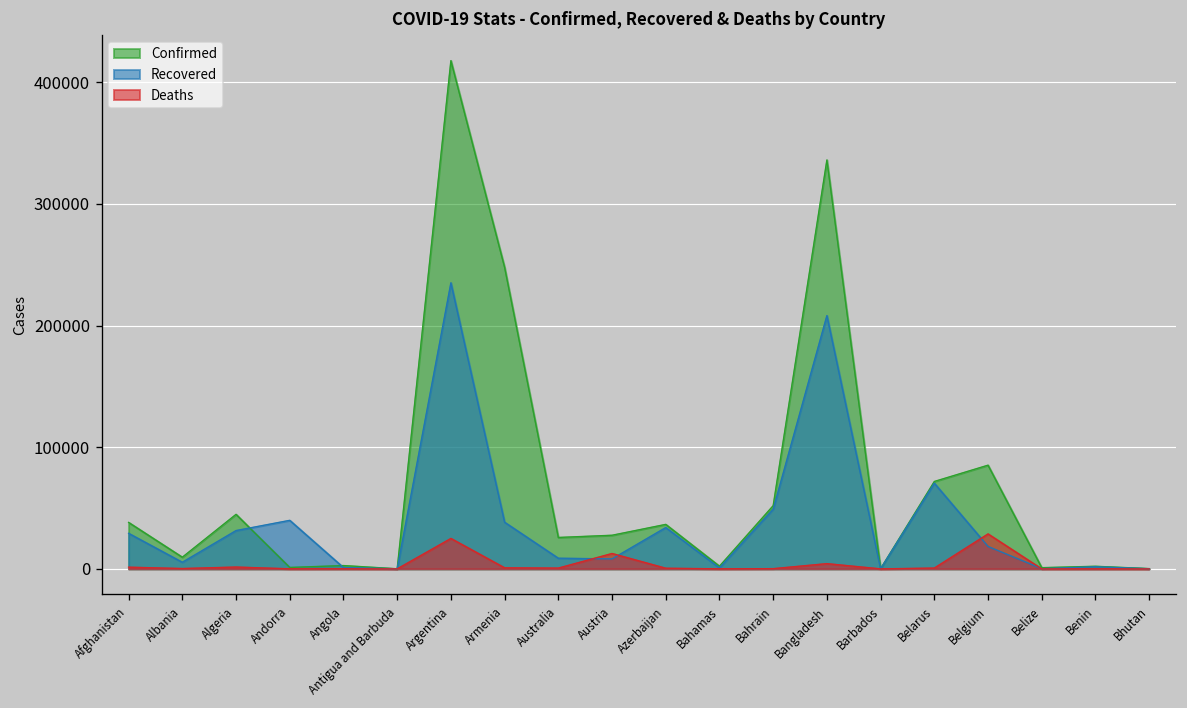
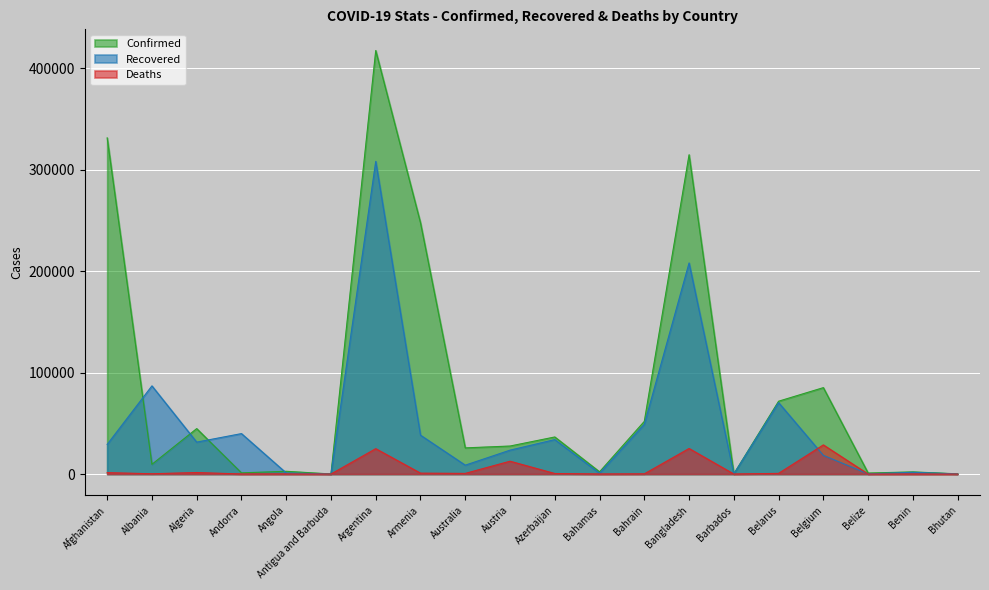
  {
    "Confirmed": {
-     "Afghanistan": 38000,
+     "Afghanistan": 332000,
      "Albania": 10000,
      "Algeria": 45000,
      "Argentina": 418000,
      "Armenia": 248000,
      "Australia": 26000,
      "Austria": 28000,
      "Azerbaijan": 37000,
      "Bahrain": 52000,
-     "Bangladesh": 336000,
+     "Bangladesh": 315000,
      "Belgium": 85000
    },
    "Recovered": {
      "Afghanistan": 29000,
-     "Albania": 5000,
+     "Albania": 87000,
      "Algeria": 31000,
      "Andorra": 40000,
-     "Argentina": 235000,
+     "Argentina": 308000,
      "Armenia": 38000,
      "Australia": 9000,
-     "Austria": 8000,
+     "Austria": 24000,
      "Azerbaijan": 34000,
      "Bahrain": 49000,
      "Bangladesh": 208000,
      "Belgium": 18000
    },
    "Deaths": {
      "Afghanistan": 1000,
      "Albania": 0,
      "Algeria": 2000,
      "Argentina": 25000,
      "Armenia": 1000,
      "Australia": 1000,
      "Austria": 13000,
      "Azerbaijan": 1000,
      "Bahrain": 0,
-     "Bangladesh": 4000,
+     "Bangladesh": 25000,
      "Belarus": 1000,
      "Belgium": 29000
    }
  }
